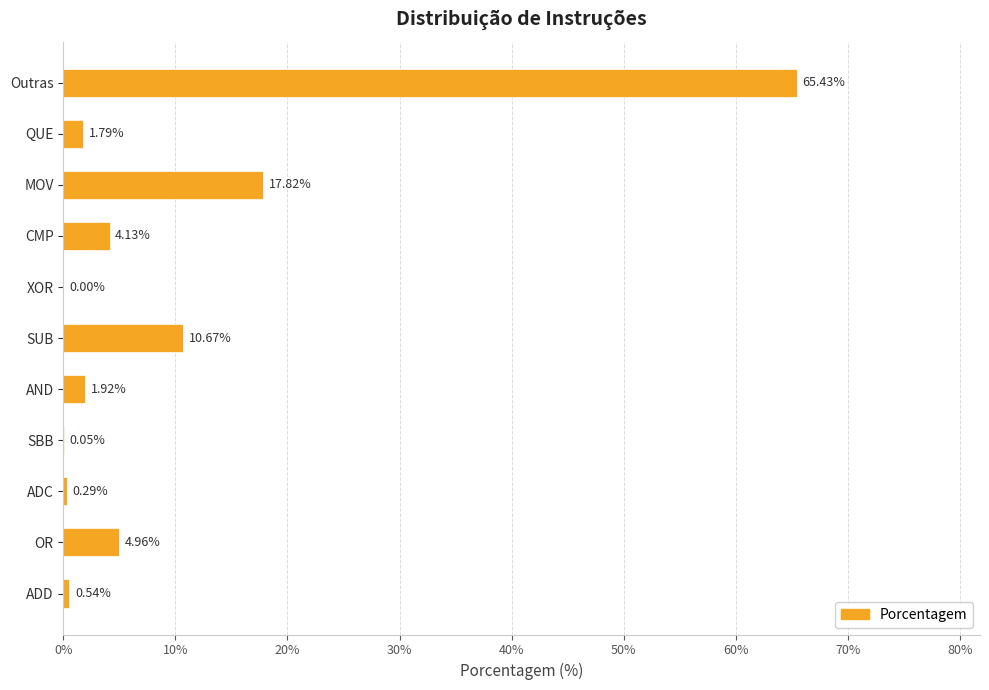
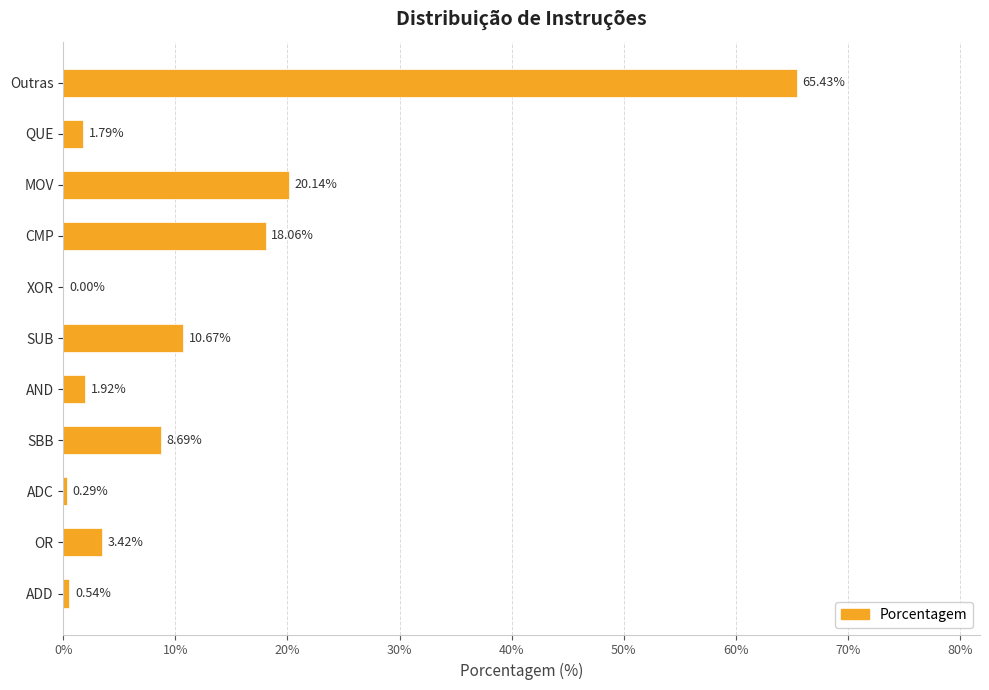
  {
    "Outras": "65.43%",
    "QUE": "1.79%",
-   "MOV": "17.82%",
-   "CMP": "4.13%",
+   "MOV": "20.14%",
+   "CMP": "18.06%",
    "XOR": "0.00%",
    "SUB": "10.67%",
    "AND": "1.92%",
-   "SBB": "0.05%",
+   "SBB": "8.69%",
    "ADC": "0.29%",
-   "OR": "4.96%",
+   "OR": "3.42%",
    "ADD": "0.54%"
  }
